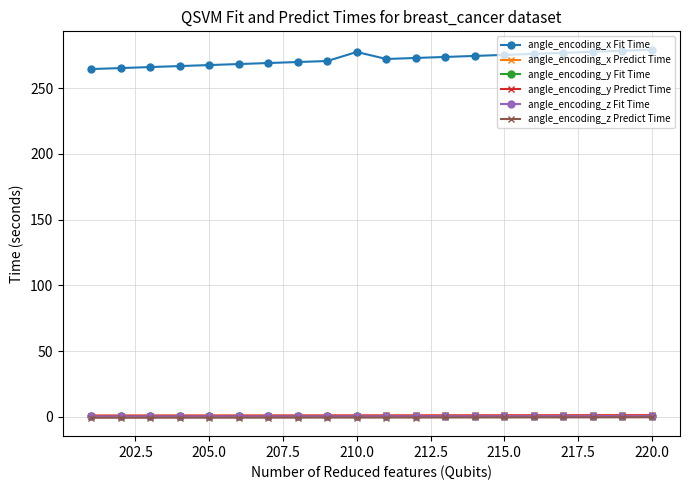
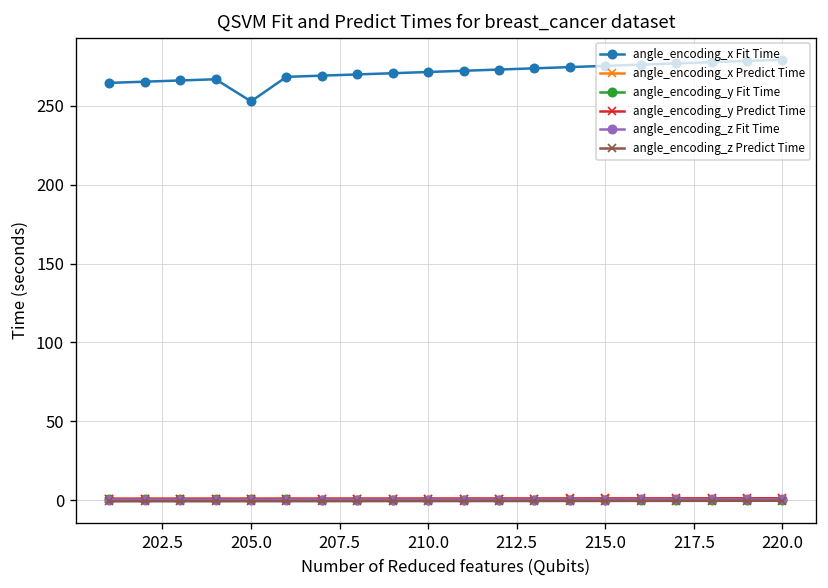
  {
    "angle_encoding_x Fit Time": {
-     "205.0": 268,
-     "210.0": 278
+     "205.0": 253,
+     "210.0": 271
    }
  }
